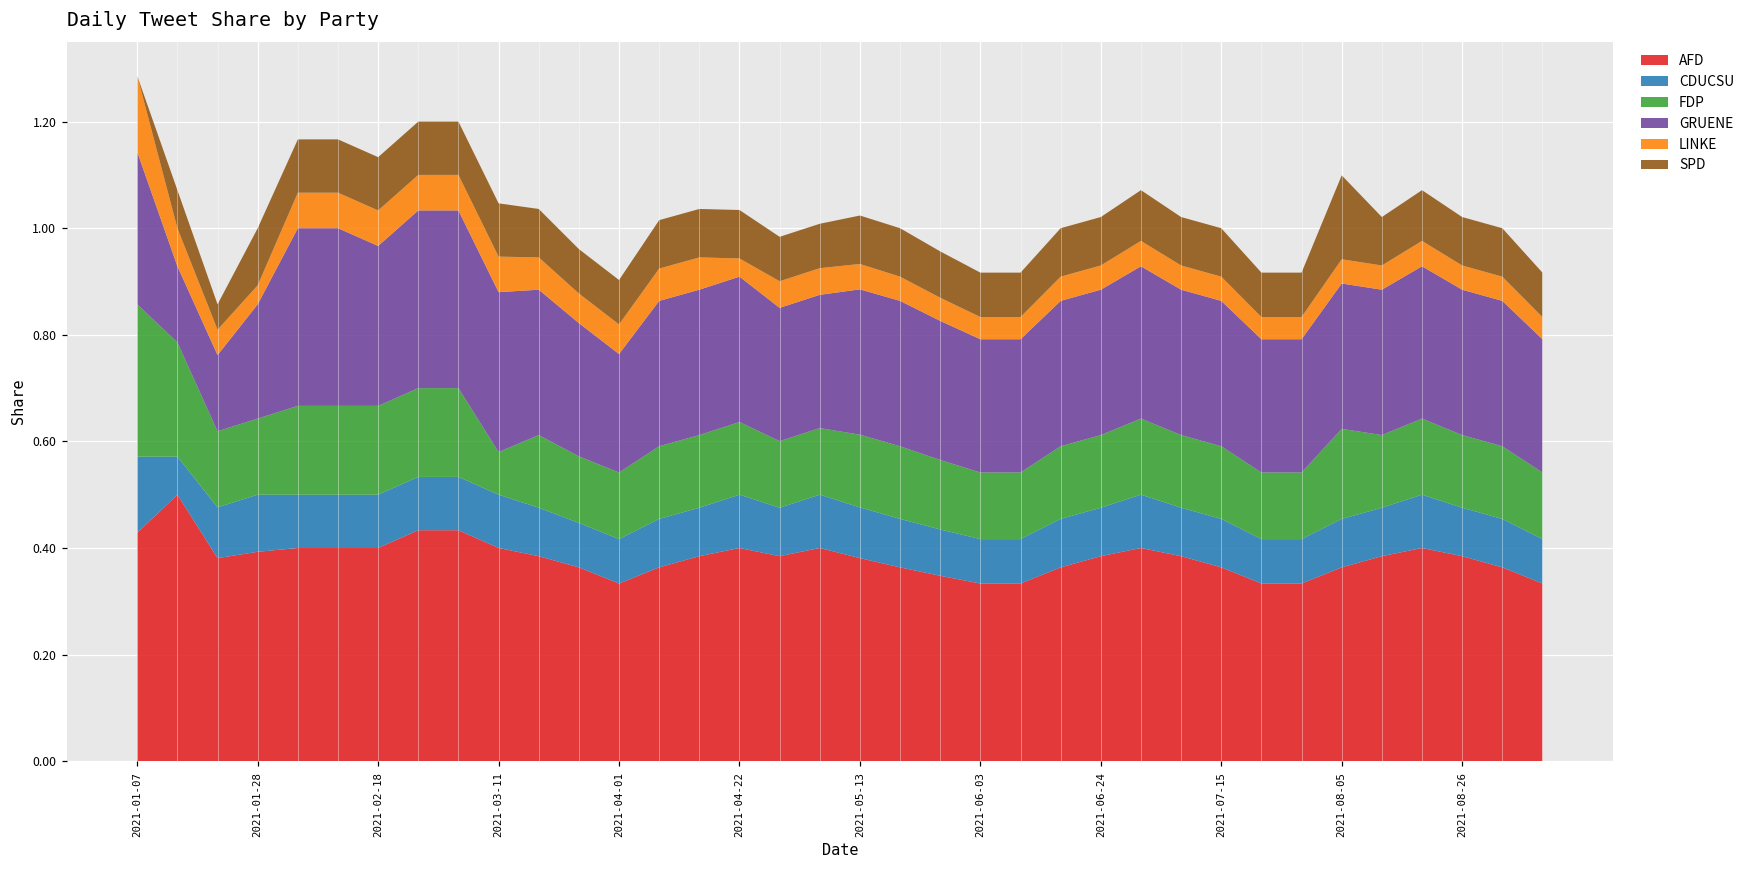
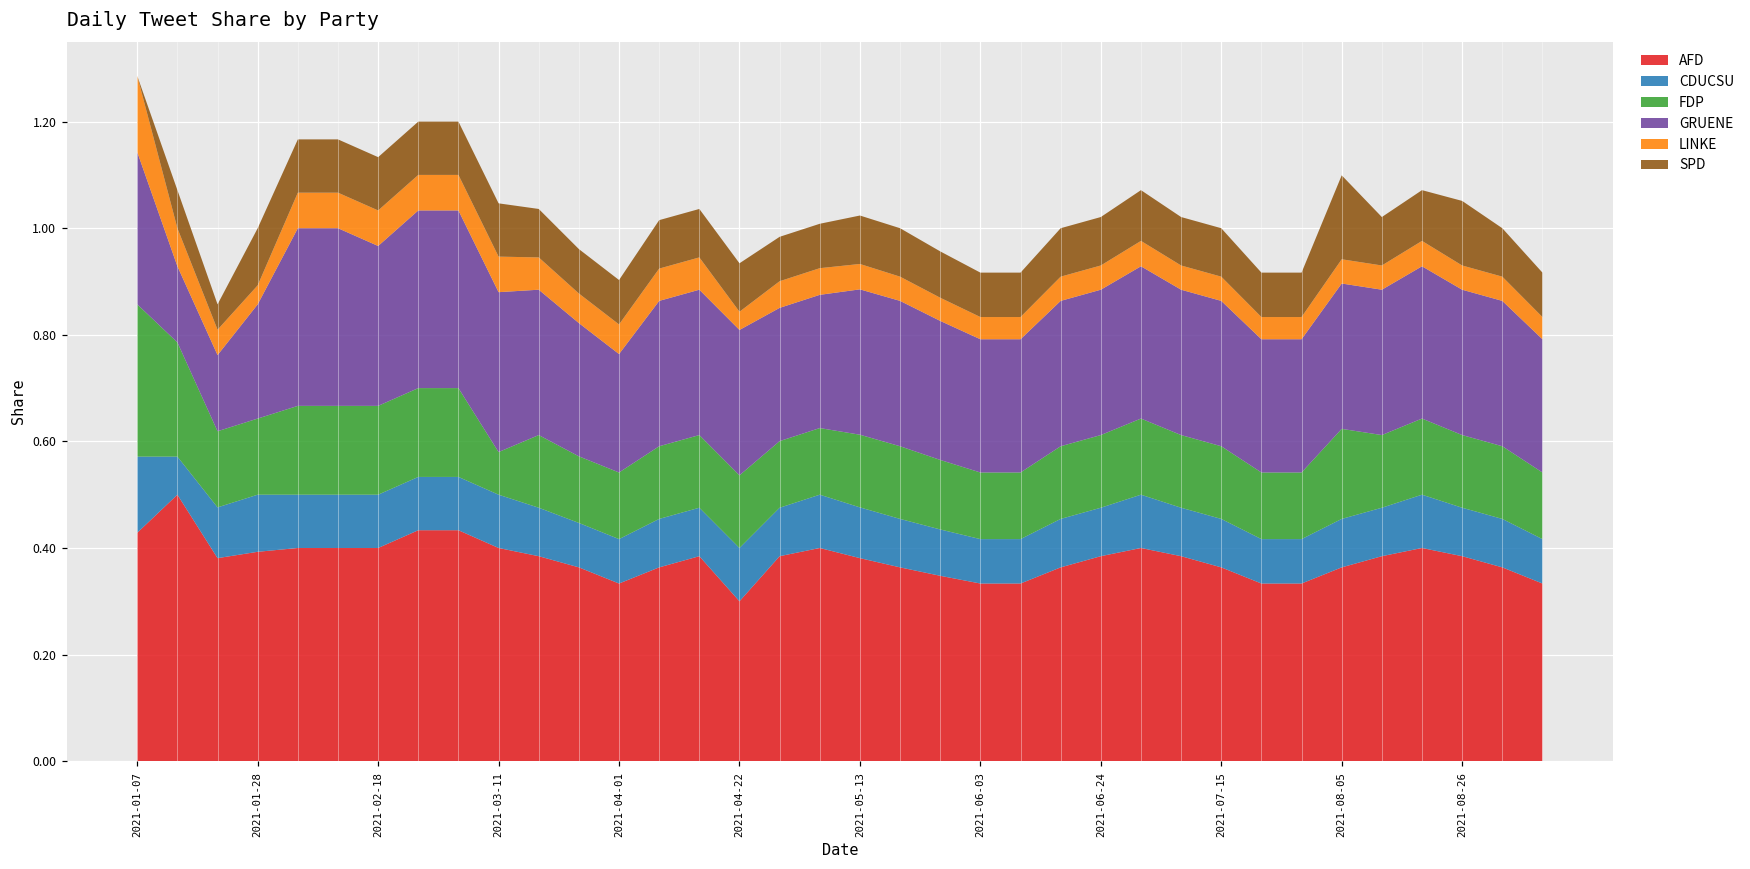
  {
    "AFD": {
      "2021-01-07": 0.43,
      "2021-01-28": 0.39,
      "2021-02-18": 0.4,
      "2021-03-11": 0.4,
      "2021-04-01": 0.33,
-     "2021-04-22": 0.4,
+     "2021-04-22": 0.3,
      "2021-05-13": 0.38,
      "2021-06-03": 0.33,
      "2021-06-24": 0.38,
      "2021-07-15": 0.36,
      "2021-08-05": 0.36,
      "2021-08-26": 0.38
    },
    "CDUCSU": {
      "2021-01-07": 0.14,
      "2021-01-28": 0.11,
      "2021-02-18": 0.10,
      "2021-03-11": 0.10,
      "2021-04-01": 0.08,
      "2021-04-22": 0.10,
      "2021-05-13": 0.10,
      "2021-06-03": 0.08,
      "2021-06-24": 0.09,
      "2021-07-15": 0.09,
      "2021-08-05": 0.09,
      "2021-08-26": 0.09
    },
    "FDP": {
      "2021-01-07": 0.29,
      "2021-01-28": 0.14,
      "2021-02-18": 0.17,
      "2021-03-11": 0.08,
      "2021-04-01": 0.13,
      "2021-04-22": 0.14,
      "2021-05-13": 0.14,
      "2021-06-03": 0.13,
      "2021-06-24": 0.14,
      "2021-07-15": 0.14,
      "2021-08-05": 0.17,
      "2021-08-26": 0.14
    },
    "GRUENE": {
      "2021-01-07": 0.29,
      "2021-01-28": 0.21,
      "2021-02-18": 0.30,
      "2021-03-11": 0.30,
      "2021-04-01": 0.22,
      "2021-04-22": 0.27,
      "2021-05-13": 0.27,
      "2021-06-03": 0.25,
      "2021-06-24": 0.27,
      "2021-07-15": 0.27,
      "2021-08-05": 0.27,
      "2021-08-26": 0.27
    },
    "LINKE": {
      "2021-01-28": 0.04,
      "2021-02-18": 0.07,
      "2021-03-11": 0.07,
      "2021-04-01": 0.06,
      "2021-04-22": 0.03,
      "2021-05-13": 0.05,
      "2021-06-03": 0.04,
      "2021-06-24": 0.05,
      "2021-07-15": 0.05,
      "2021-08-05": 0.05,
      "2021-08-26": 0.05
    },
    "SPD": {
      "2021-01-28": 0.11,
      "2021-02-18": 0.10,
      "2021-03-11": 0.10,
      "2021-04-01": 0.08,
      "2021-04-22": 0.09,
      "2021-05-13": 0.09,
      "2021-06-03": 0.08,
      "2021-06-24": 0.09,
      "2021-07-15": 0.09,
      "2021-08-05": 0.16,
-     "2021-08-26": 0.09
+     "2021-08-26": 0.12
    }
  }
